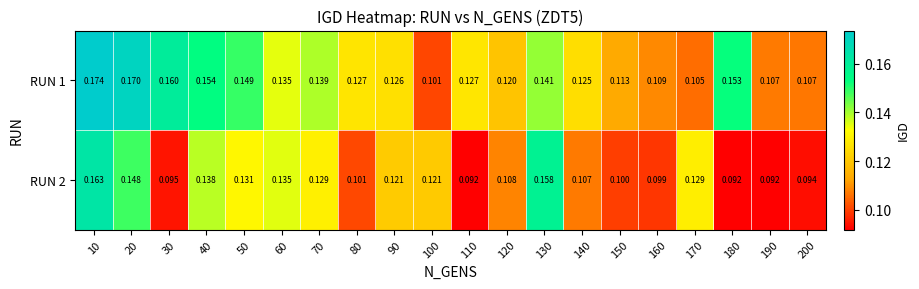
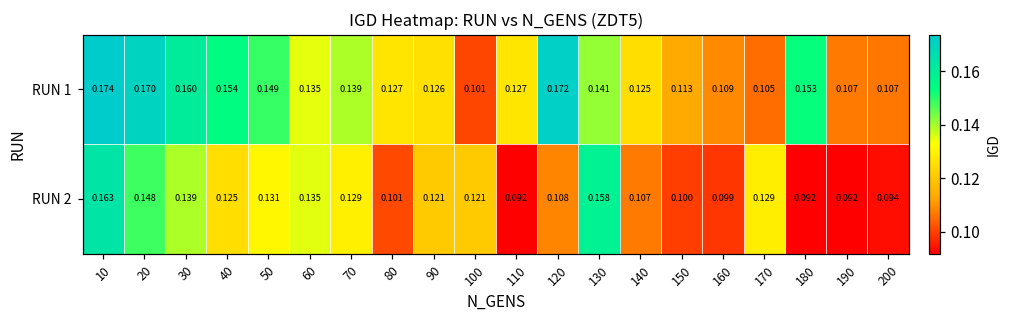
  {
    "RUN 1": {
      "10": 0.174,
      "20": 0.170,
      "30": 0.160,
      "40": 0.154,
      "50": 0.149,
      "60": 0.135,
      "70": 0.139,
      "80": 0.127,
      "90": 0.126,
      "100": 0.101,
      "110": 0.127,
-     "120": 0.120,
+     "120": 0.172,
      "130": 0.141,
      "140": 0.125,
      "150": 0.113,
      "160": 0.109,
      "170": 0.105,
      "180": 0.153,
      "190": 0.107,
      "200": 0.107
    },
    "RUN 2": {
      "10": 0.163,
      "20": 0.148,
-     "30": 0.095,
-     "40": 0.138,
+     "30": 0.139,
+     "40": 0.125,
      "50": 0.131,
      "60": 0.135,
      "70": 0.129,
      "80": 0.101,
      "90": 0.121,
      "100": 0.121,
      "110": 0.092,
      "120": 0.108,
      "130": 0.158,
      "140": 0.107,
      "150": 0.100,
      "160": 0.099,
      "170": 0.129,
      "180": 0.092,
      "190": 0.092,
      "200": 0.094
    }
  }
